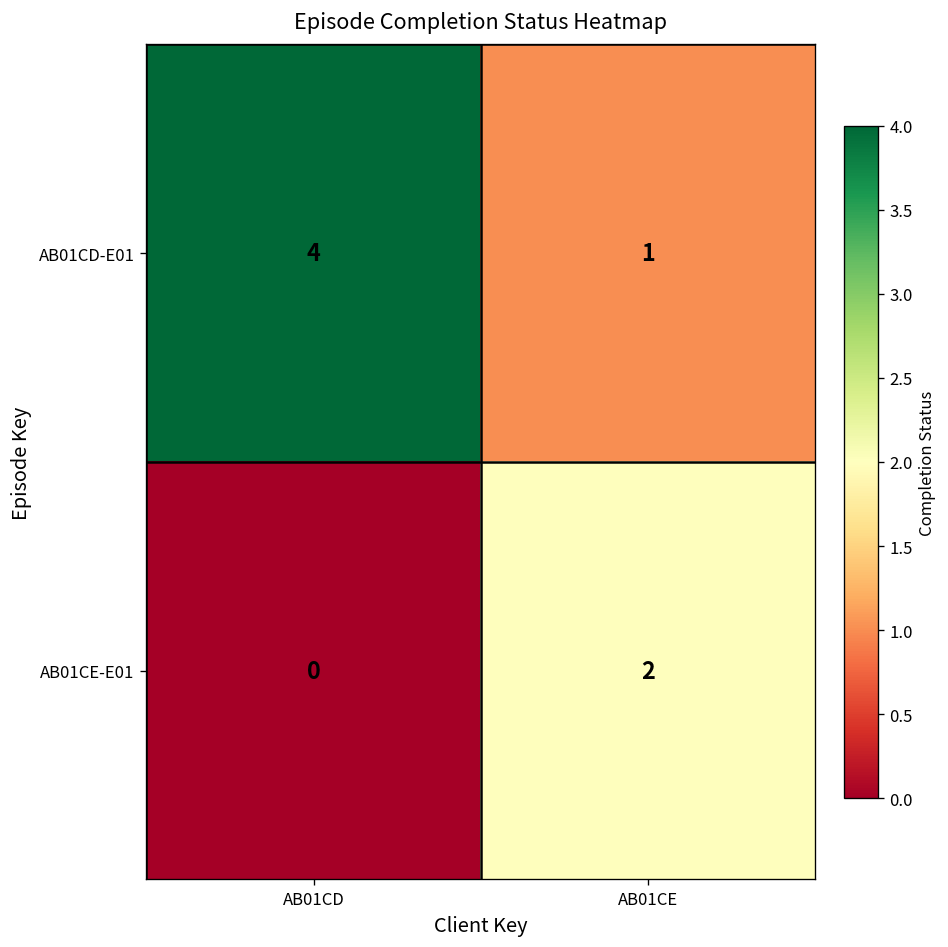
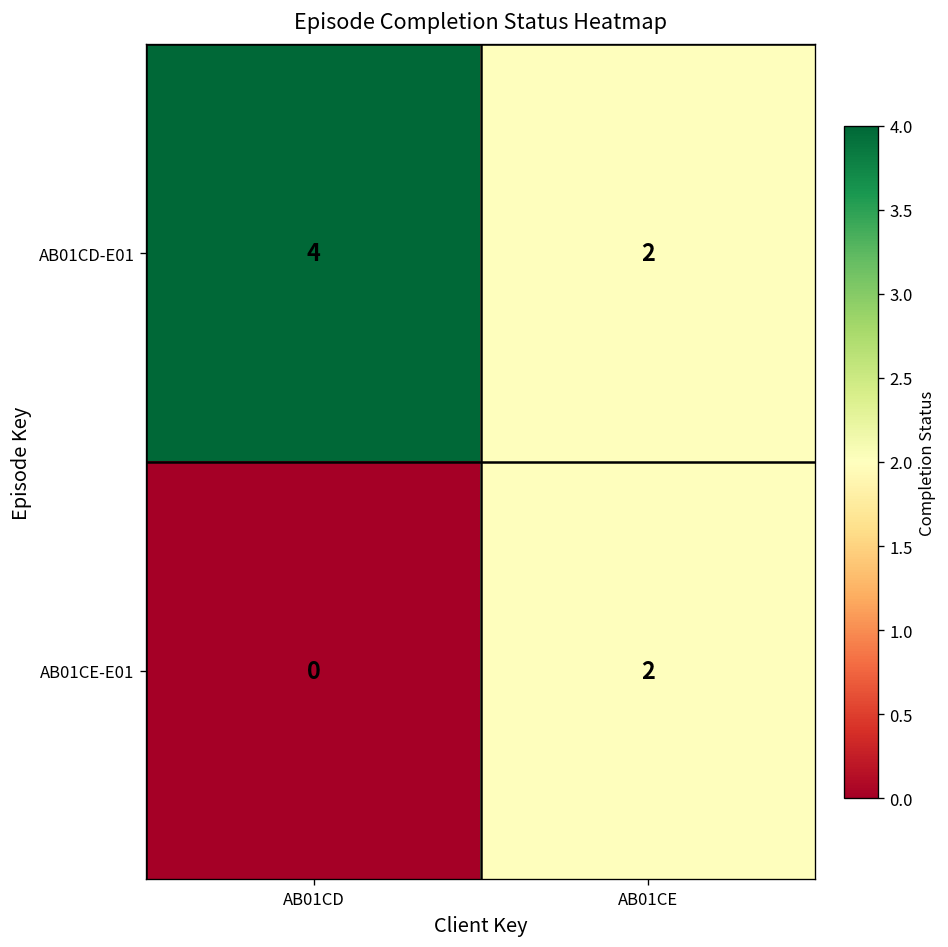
  {
    "AB01CD-E01": {
      "AB01CD": 4,
-     "AB01CE": 1
+     "AB01CE": 2
    },
    "AB01CE-E01": {
      "AB01CD": 0,
      "AB01CE": 2
    }
  }
